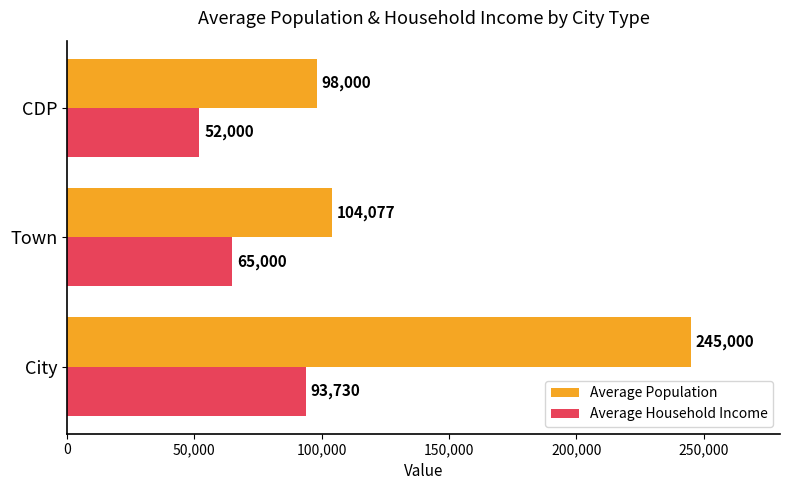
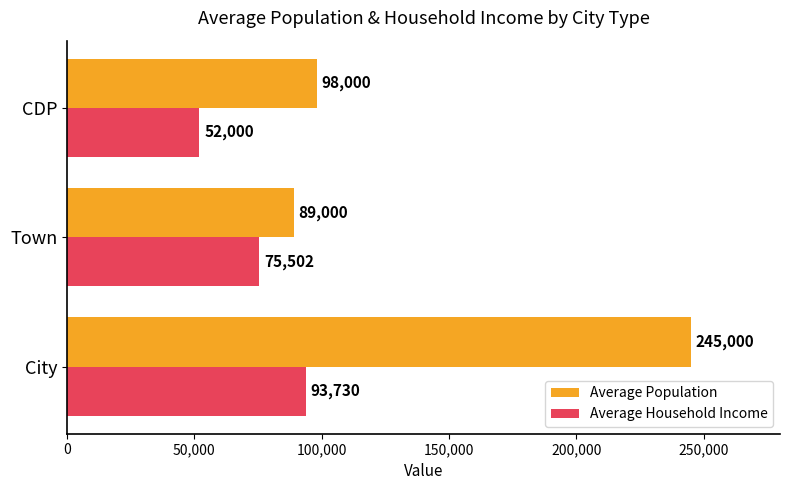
  {
    "Average Population": {
      "CDP": "98,000",
-     "Town": "104,077",
+     "Town": "89,000",
      "City": "245,000"
    },
    "Average Household Income": {
      "CDP": "52,000",
-     "Town": "65,000",
+     "Town": "75,502",
      "City": "93,730"
    }
  }
